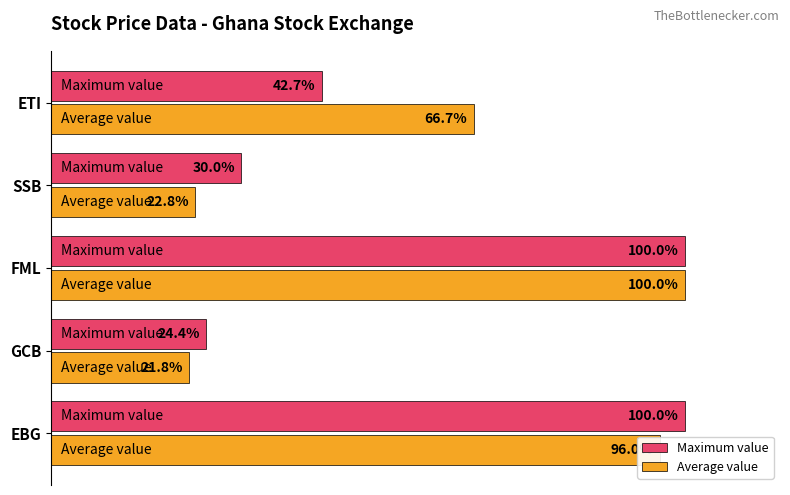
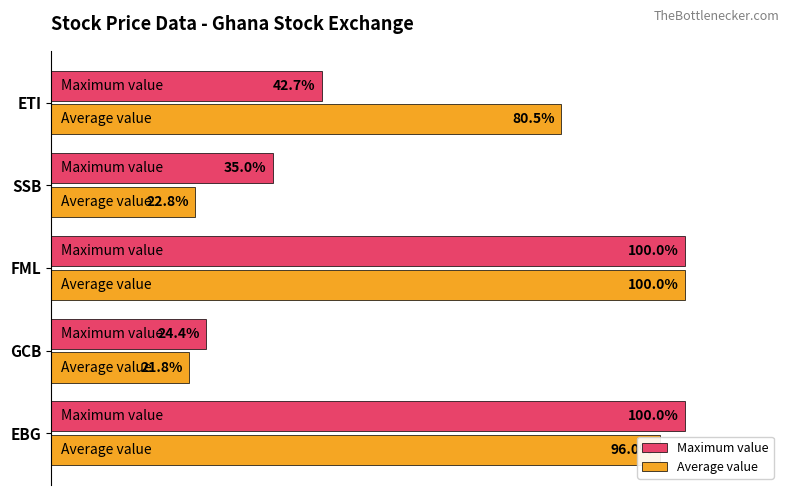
  {
    "Maximum value": {
      "ETI": "42.7%",
-     "SSB": "30.0%",
+     "SSB": "35.0%",
      "FML": "100.0%",
      "GCB": "24.4%",
      "EBG": "100.0%"
    },
    "Average value": {
-     "ETI": "66.7%",
+     "ETI": "80.5%",
      "SSB": "22.8%",
      "FML": "100.0%"
    }
  }
